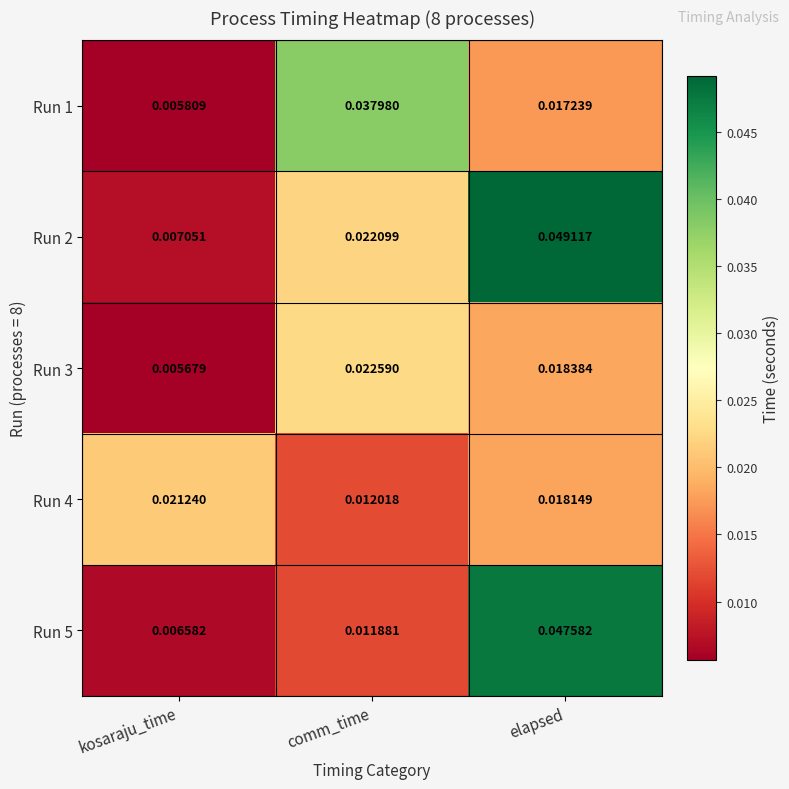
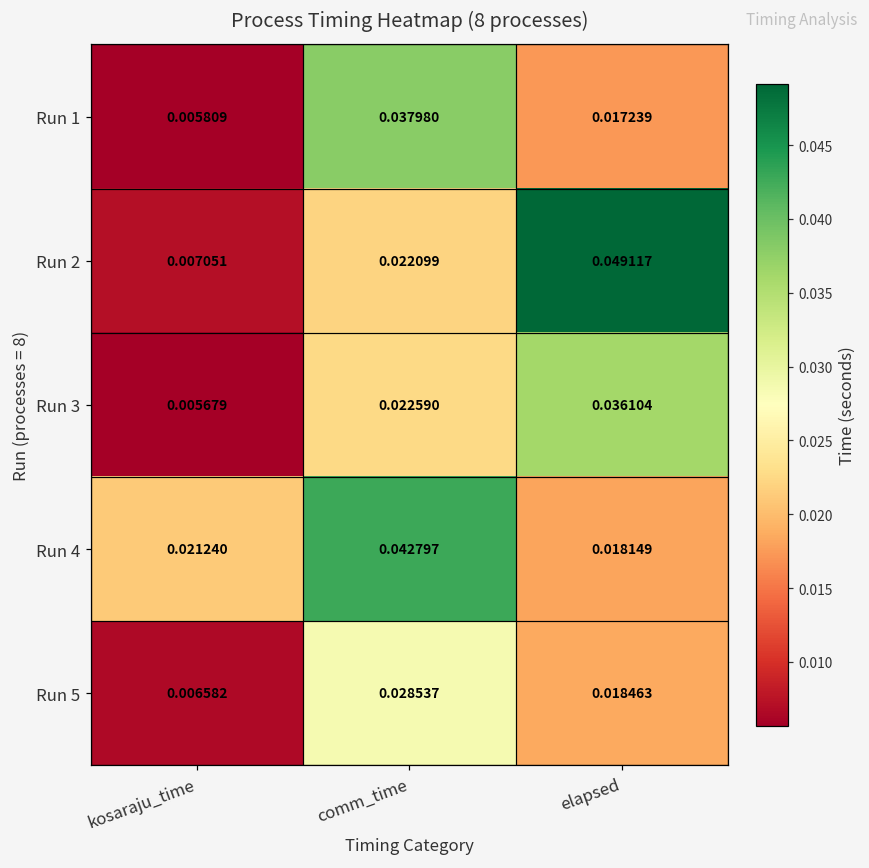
  {
    "Run 1": {
      "kosaraju_time": 0.005809,
      "comm_time": 0.037980,
      "elapsed": 0.017239
    },
    "Run 2": {
      "kosaraju_time": 0.007051,
      "comm_time": 0.022099,
      "elapsed": 0.049117
    },
    "Run 3": {
      "kosaraju_time": 0.005679,
      "comm_time": 0.022590,
-     "elapsed": 0.018384
+     "elapsed": 0.036104
    },
    "Run 4": {
      "kosaraju_time": 0.021240,
-     "comm_time": 0.012018,
+     "comm_time": 0.042797,
      "elapsed": 0.018149
    },
    "Run 5": {
      "kosaraju_time": 0.006582,
-     "comm_time": 0.011881,
-     "elapsed": 0.047582
+     "comm_time": 0.028537,
+     "elapsed": 0.018463
    }
  }
